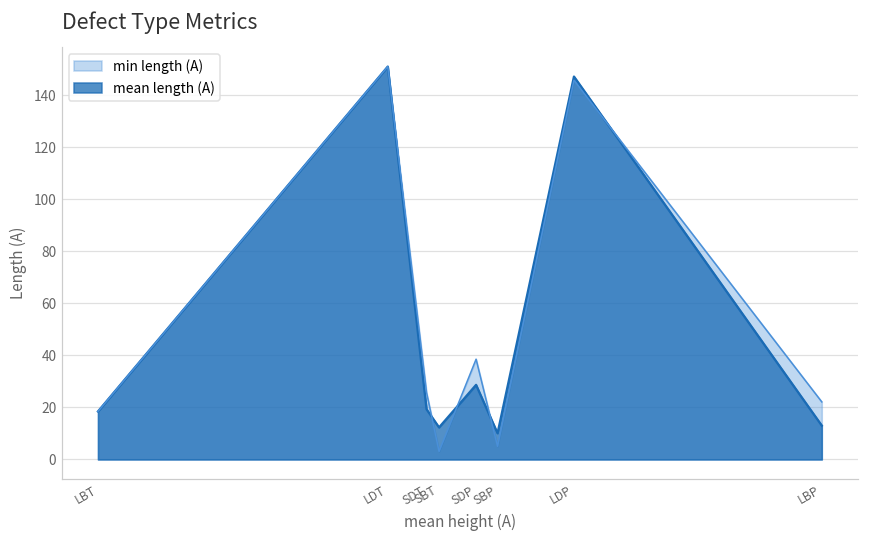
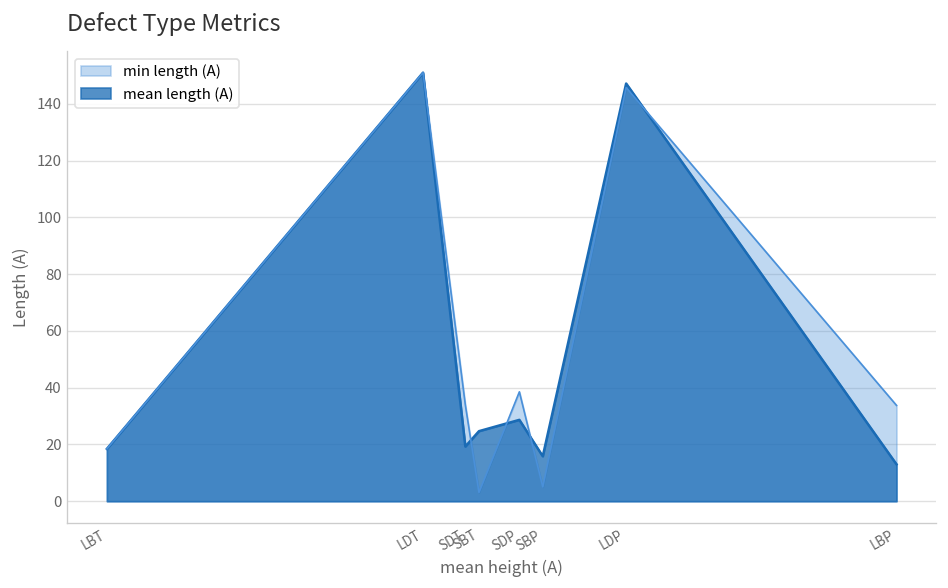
  {
    "min length (A)": {
-     "SDT": 26,
+     "SDT": 34,
      "SBT": 3,
      "SDP": 39,
      "SBP": 5,
      "LDP": 146,
-     "LBP": 22
+     "LBP": 34
    },
    "mean length (A)": {
      "SDT": 19,
-     "SBT": 12,
+     "SBT": 25,
      "SDP": 29,
-     "SBP": 10,
+     "SBP": 16,
      "LDP": 147,
      "LBP": 13
    }
  }
